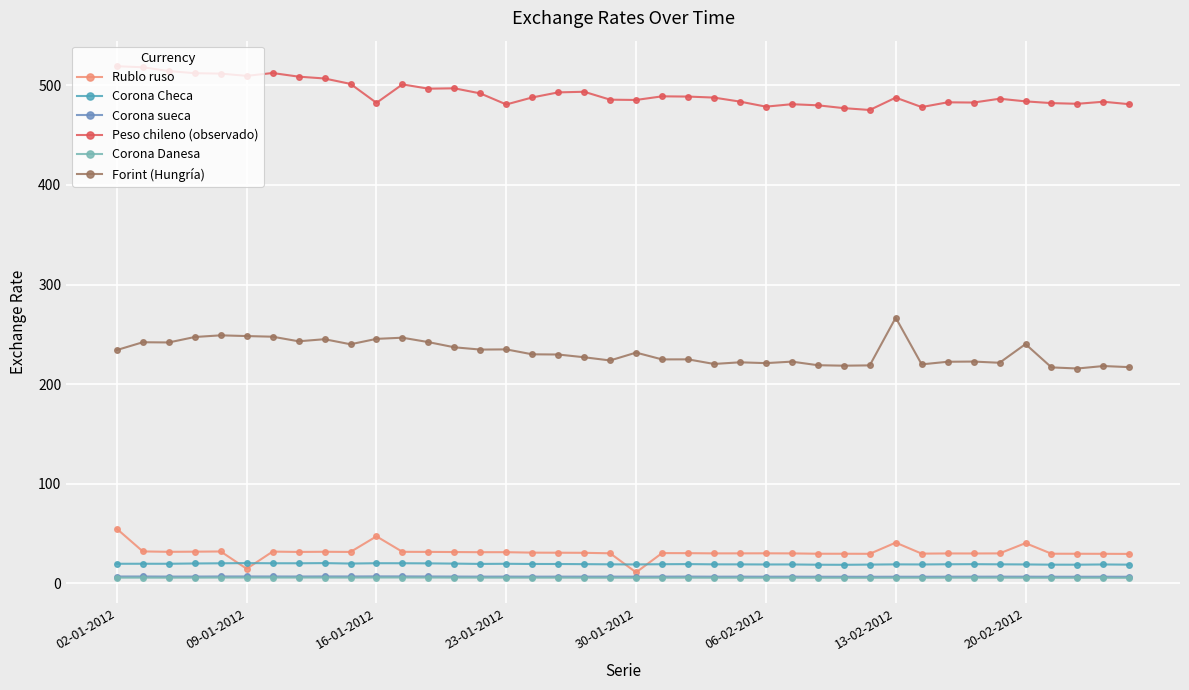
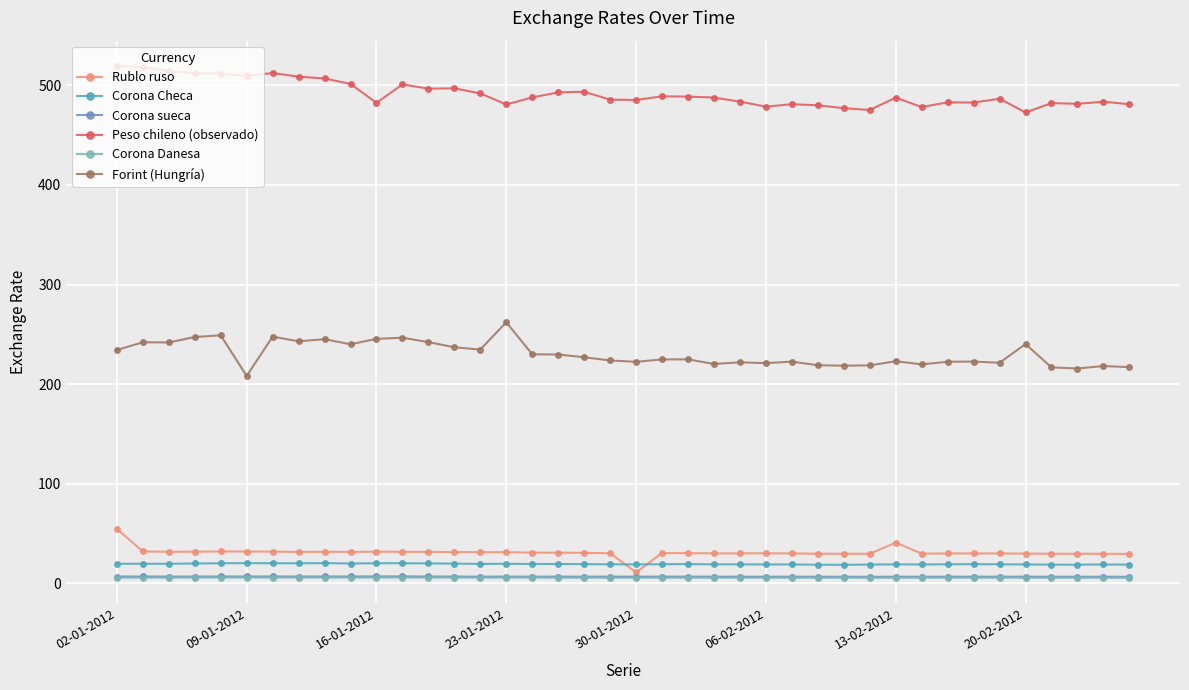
  {
    "Rublo ruso": {
      "02-01-2012": 50,
-     "09-01-2012": 10,
-     "16-01-2012": 50,
+     "09-01-2012": 30,
+     "16-01-2012": 30,
      "23-01-2012": 30,
      "30-01-2012": 10,
      "06-02-2012": 30,
      "13-02-2012": 40,
-     "20-02-2012": 40
+     "20-02-2012": 30
    },
    "Peso chileno (observado)": {
      "16-01-2012": 480,
      "23-01-2012": 480,
      "30-01-2012": 490,
      "06-02-2012": 480,
      "13-02-2012": 490,
-     "20-02-2012": 480
+     "20-02-2012": 470
    },
    "Forint (Hungría)": {
      "02-01-2012": 230,
-     "09-01-2012": 250,
+     "09-01-2012": 210,
      "16-01-2012": 250,
-     "23-01-2012": 230,
-     "30-01-2012": 230,
+     "23-01-2012": 260,
+     "30-01-2012": 220,
      "06-02-2012": 220,
-     "13-02-2012": 270,
+     "13-02-2012": 220,
      "20-02-2012": 240
    }
  }
